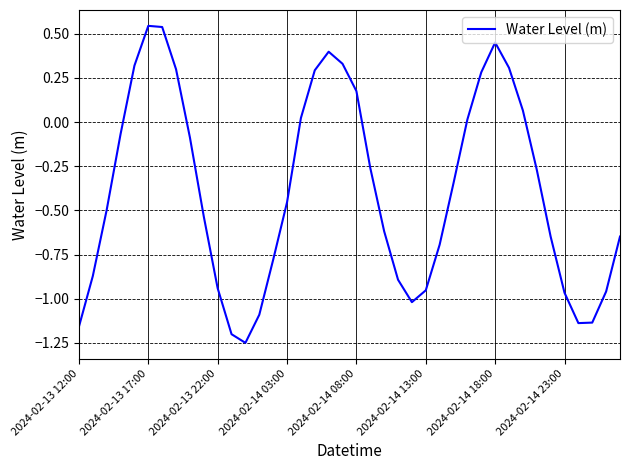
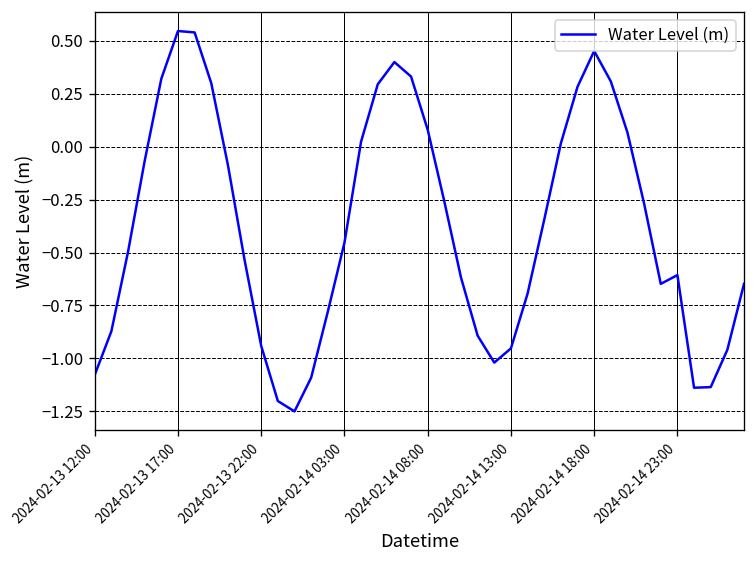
  {
-   "2024-02-13 12:00": -1.16,
+   "2024-02-13 12:00": -1.08,
    "2024-02-13 17:00": 0.55,
    "2024-02-13 22:00": -0.94,
    "2024-02-14 03:00": -0.45,
-   "2024-02-14 08:00": 0.18,
+   "2024-02-14 08:00": 0.08,
    "2024-02-14 13:00": -0.95,
-   "2024-02-14 23:00": -0.97
+   "2024-02-14 23:00": -0.61
  }
